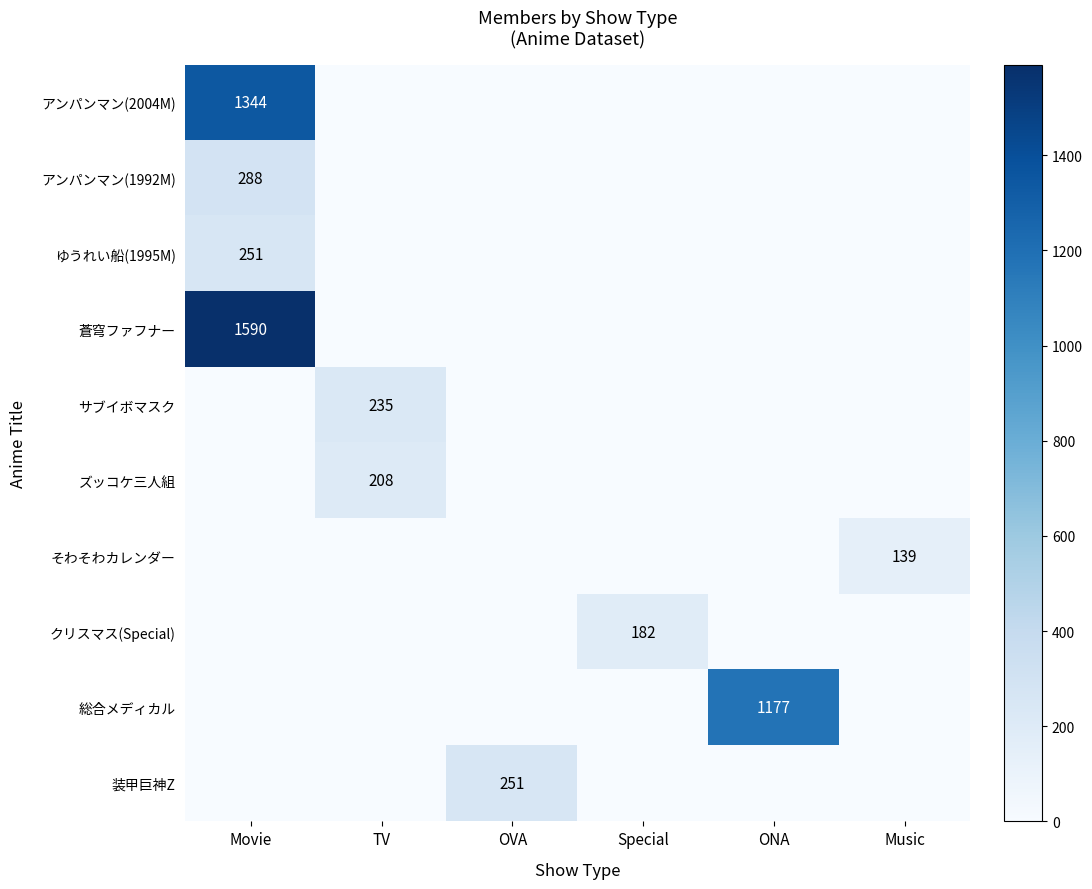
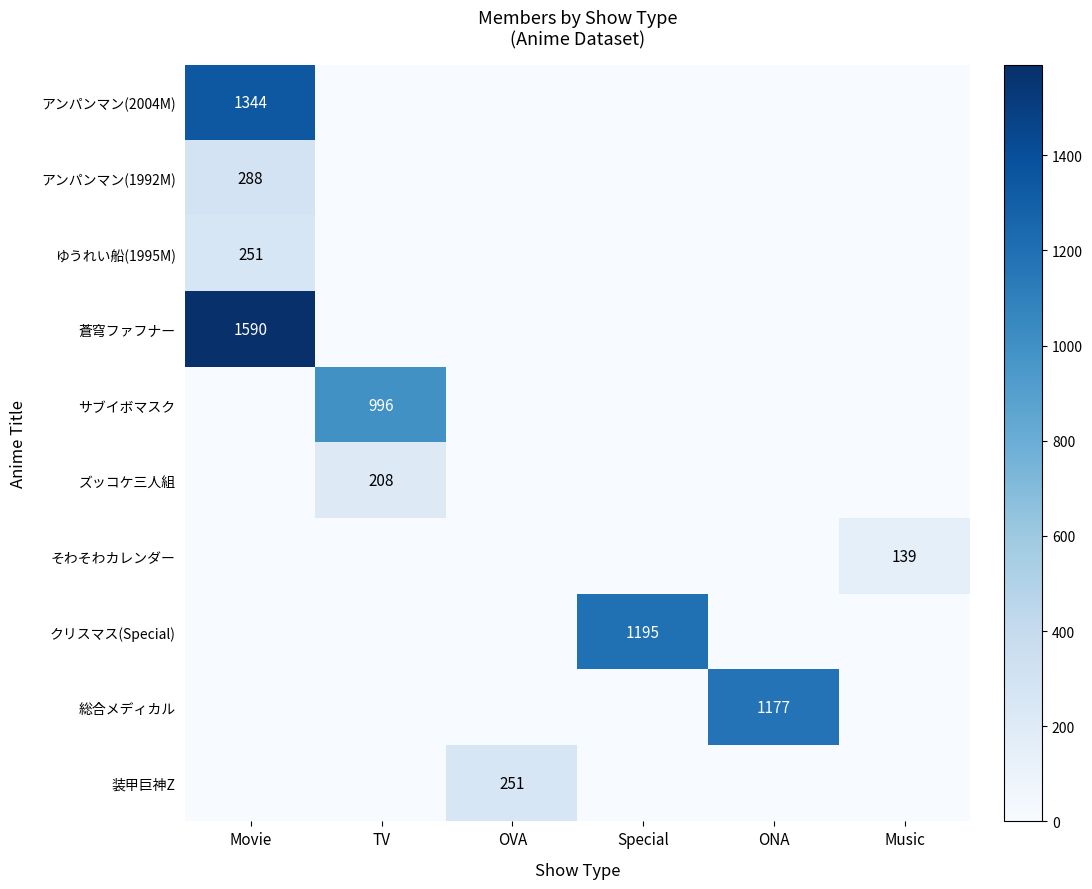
  {
    "アンパンマン(2004M)": {
      "Movie": 1344
    },
    "アンパンマン(1992M)": {
      "Movie": 288
    },
    "ゆうれい船(1995M)": {
      "Movie": 251
    },
    "蒼穹ファフナー": {
      "Movie": 1590
    },
    "サブイボマスク": {
-     "TV": 235
+     "TV": 996
    },
    "ズッコケ三人組": {
      "TV": 208
    },
    "そわそわカレンダー": {
      "Music": 139
    },
    "クリスマス(Special)": {
-     "Special": 182
+     "Special": 1195
    },
    "総合メディカル": {
      "ONA": 1177
    },
    "装甲巨神Z": {
      "OVA": 251
    }
  }
